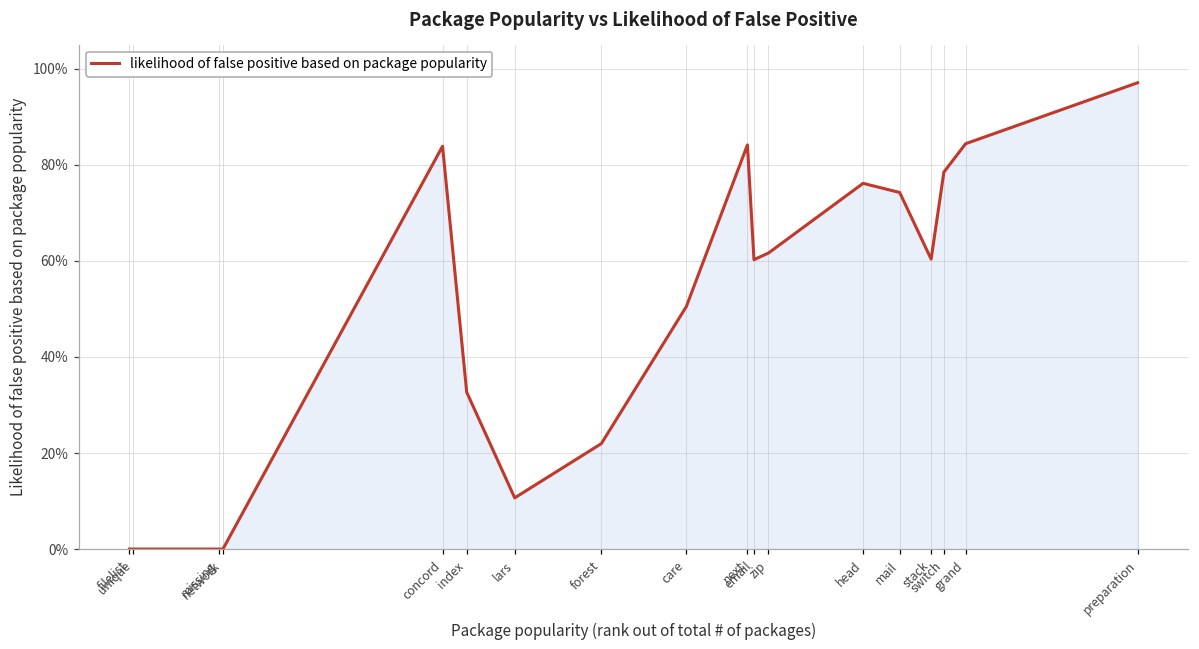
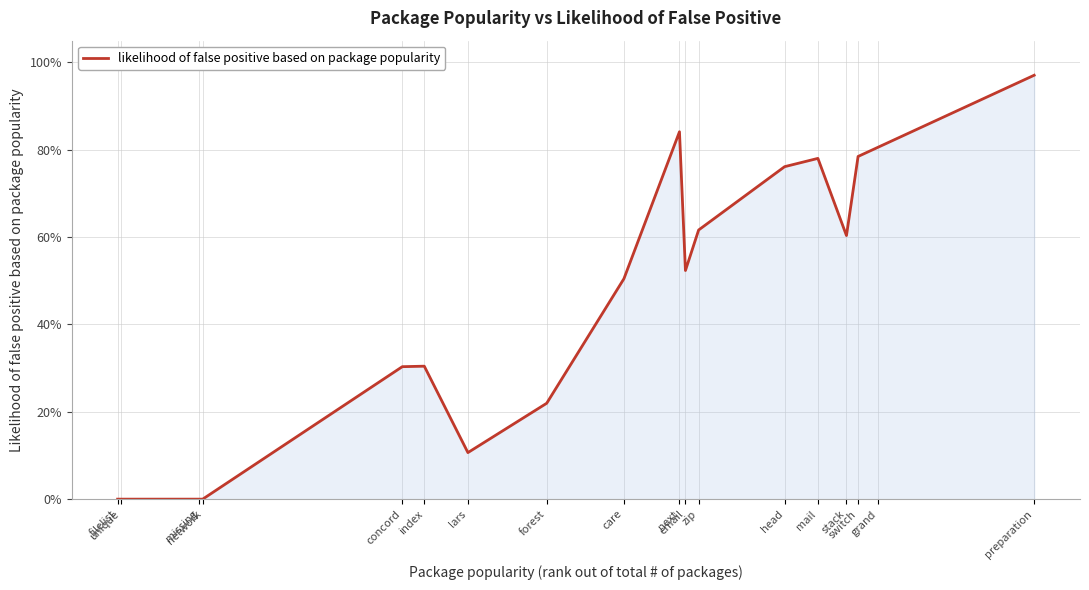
  {
    "filelist": "0%",
    "unique": "0%",
    "missing": "0%",
    "network": "0%",
-   "concord": "84%",
-   "index": "33%",
+   "concord": "30%",
+   "index": "30%",
    "lars": "11%",
    "forest": "22%",
    "care": "50%",
    "next": "84%",
-   "email": "60%",
+   "email": "52%",
    "zip": "62%",
    "head": "76%",
-   "mail": "74%",
+   "mail": "78%",
    "stack": "60%",
    "switch": "78%",
-   "grand": "84%",
+   "grand": "81%",
    "preparation": "97%"
  }
